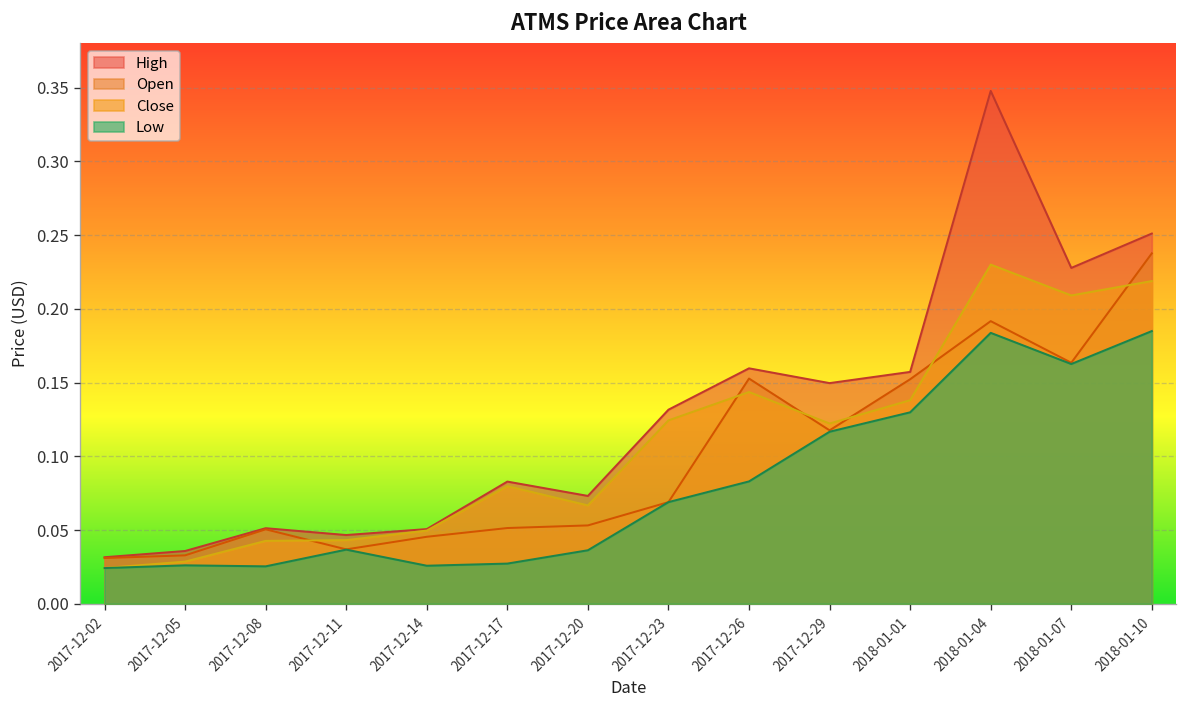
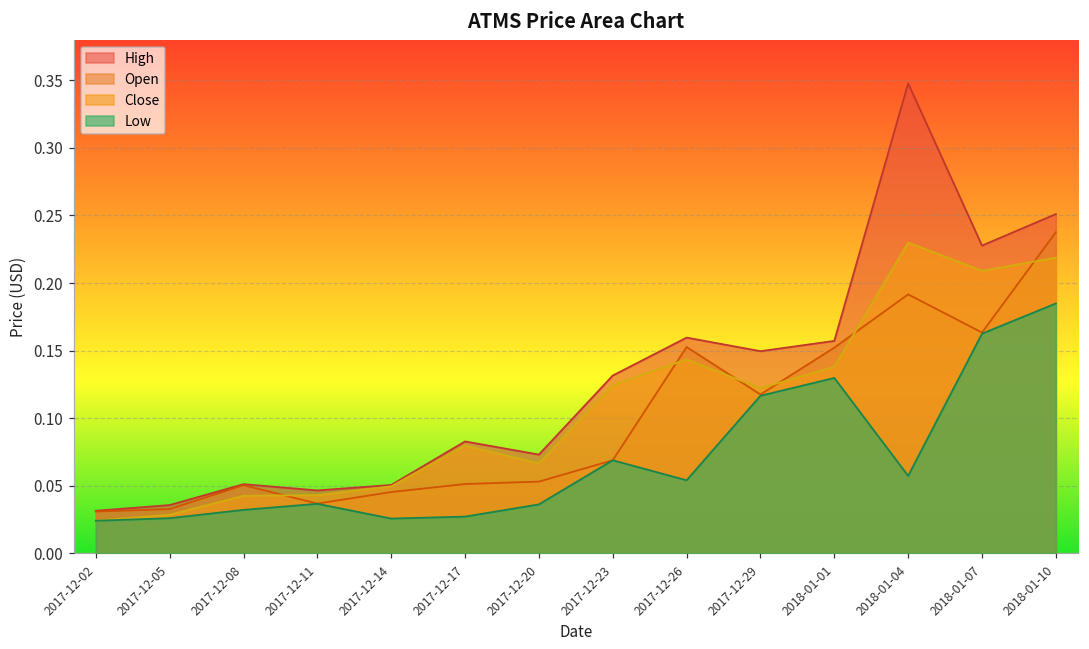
  {
    "Low": {
      "2017-12-05": 0.026,
-     "2017-12-08": 0.025,
+     "2017-12-08": 0.032,
      "2017-12-14": 0.026,
      "2017-12-17": 0.027,
      "2017-12-20": 0.036,
-     "2017-12-26": 0.083,
+     "2017-12-26": 0.054,
      "2018-01-01": 0.130,
-     "2018-01-04": 0.184,
+     "2018-01-04": 0.057,
      "2018-01-10": 0.185
    }
  }
